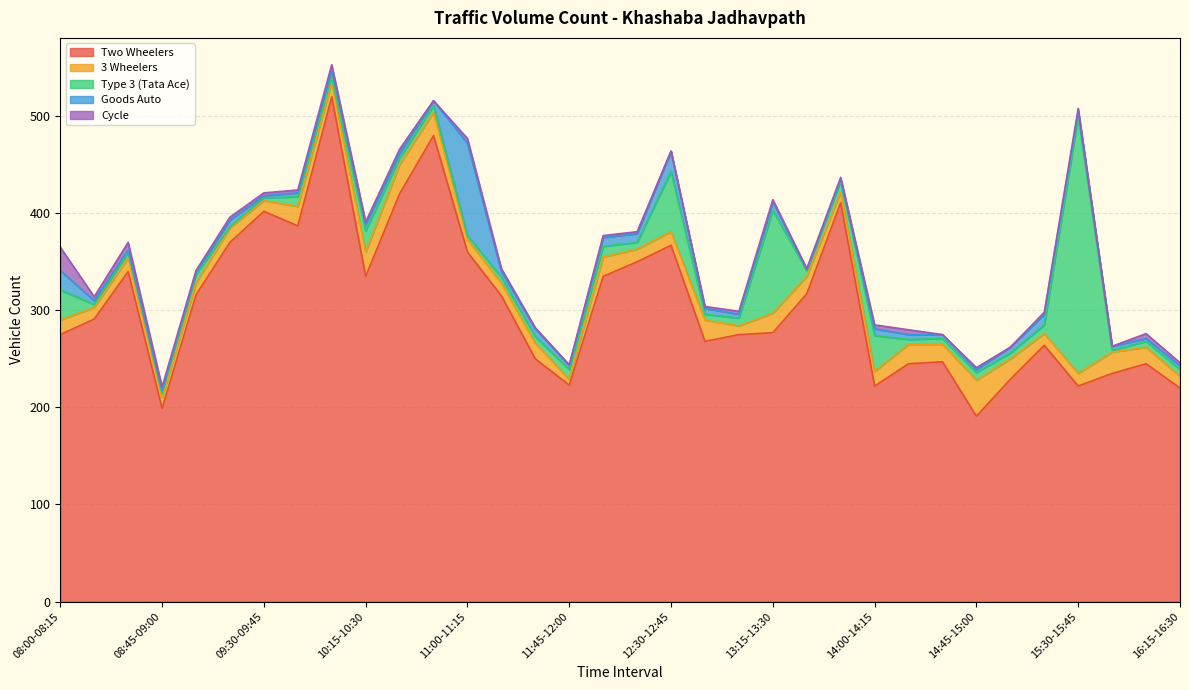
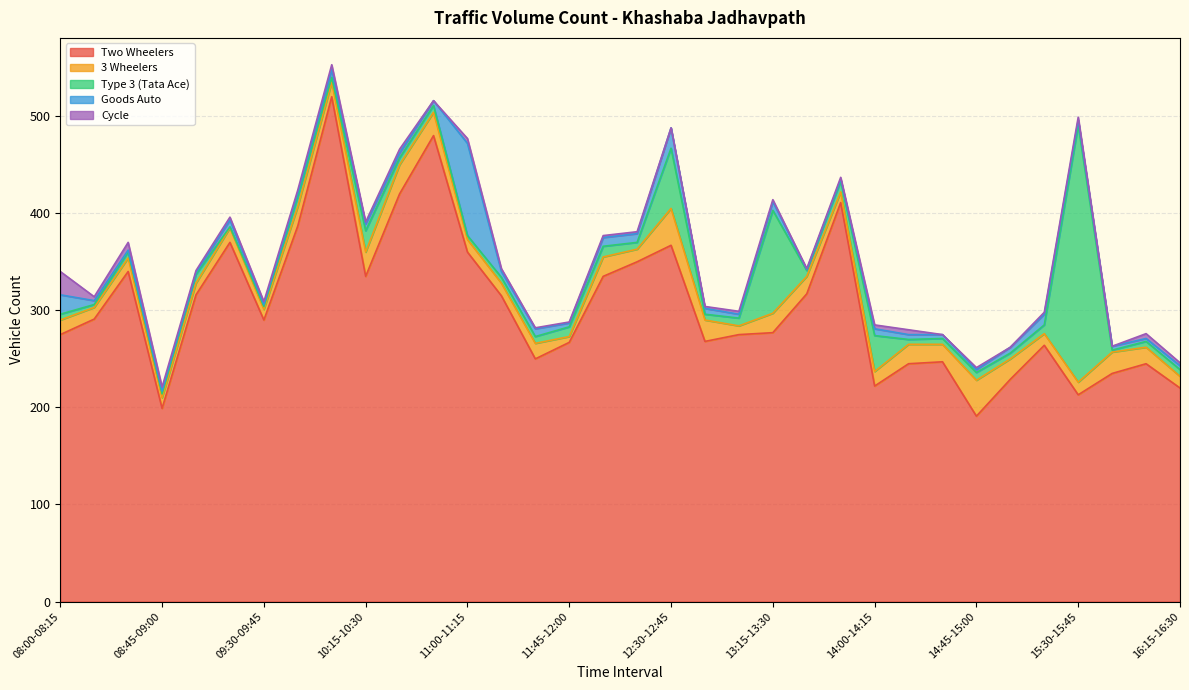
  {
    "Two Wheelers": {
      "08:00-08:15": 280,
      "08:45-09:00": 200,
-     "09:30-09:45": 400,
+     "09:30-09:45": 290,
      "10:15-10:30": 340,
      "11:00-11:15": 360,
-     "11:45-12:00": 220,
+     "11:45-12:00": 270,
      "12:30-12:45": 370,
      "13:15-13:30": 280,
      "14:00-14:15": 220,
      "14:45-15:00": 190,
-     "15:30-15:45": 220,
+     "15:30-15:45": 210,
      "16:15-16:30": 220
    },
    "3 Wheelers": {
      "08:00-08:15": 20,
      "08:45-09:00": 10,
      "09:30-09:45": 10,
      "10:15-10:30": 30,
      "11:00-11:15": 10,
      "11:45-12:00": 10,
-     "12:30-12:45": 10,
+     "12:30-12:45": 40,
      "13:15-13:30": 20,
      "14:00-14:15": 20,
      "14:45-15:00": 40,
      "15:30-15:45": 10,
      "16:15-16:30": 10
    },
    "Type 3 (Tata Ace)": {
-     "08:00-08:15": 30,
+     "08:00-08:15": 10,
      "08:45-09:00": 0,
      "10:15-10:30": 20,
      "11:00-11:15": 0,
      "11:45-12:00": 10,
      "12:30-12:45": 60,
      "13:15-13:30": 110,
      "14:00-14:15": 40,
      "14:45-15:00": 10,
      "15:30-15:45": 270,
      "16:15-16:30": 10
    },
    "Goods Auto": {
      "08:00-08:15": 20,
      "08:45-09:00": 0,
      "11:00-11:15": 100,
      "14:00-14:15": 10,
      "15:30-15:45": 10,
      "16:15-16:30": 0
    },
    "Cycle": {
      "08:00-08:15": 20,
      "08:45-09:00": 0,
      "09:30-09:45": 0,
      "11:00-11:15": 10,
      "14:00-14:15": 0,
      "15:30-15:45": 0,
      "16:15-16:30": 0
    }
  }
